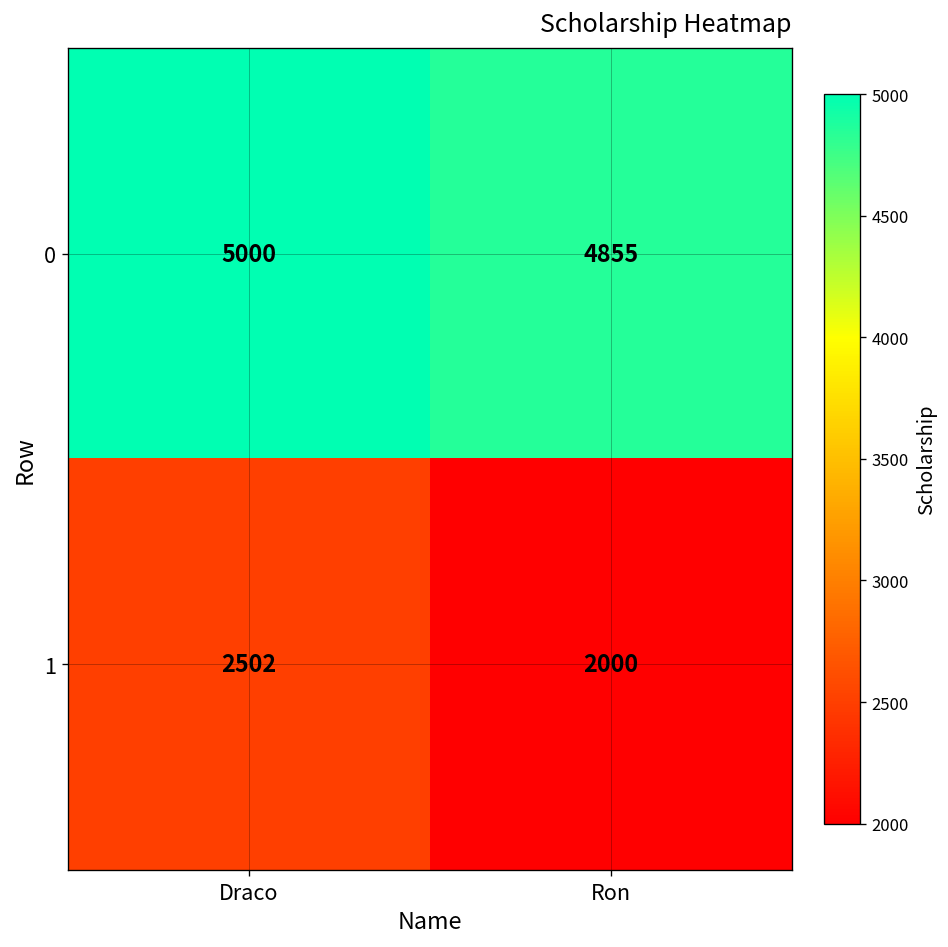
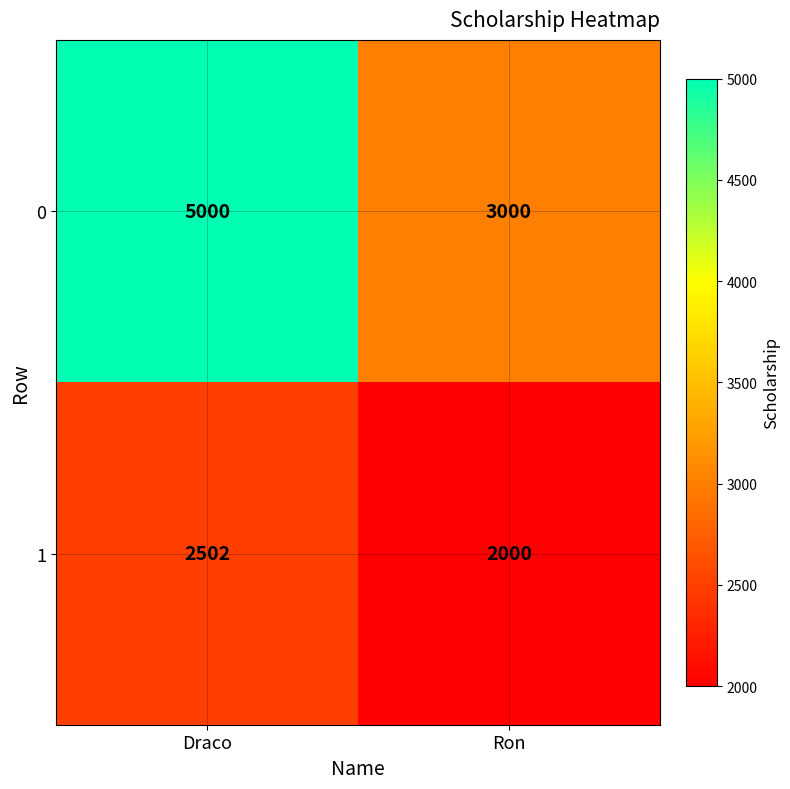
  {
    "0": {
      "Draco": 5000,
-     "Ron": 4855
+     "Ron": 3000
    },
    "1": {
      "Draco": 2502,
      "Ron": 2000
    }
  }
